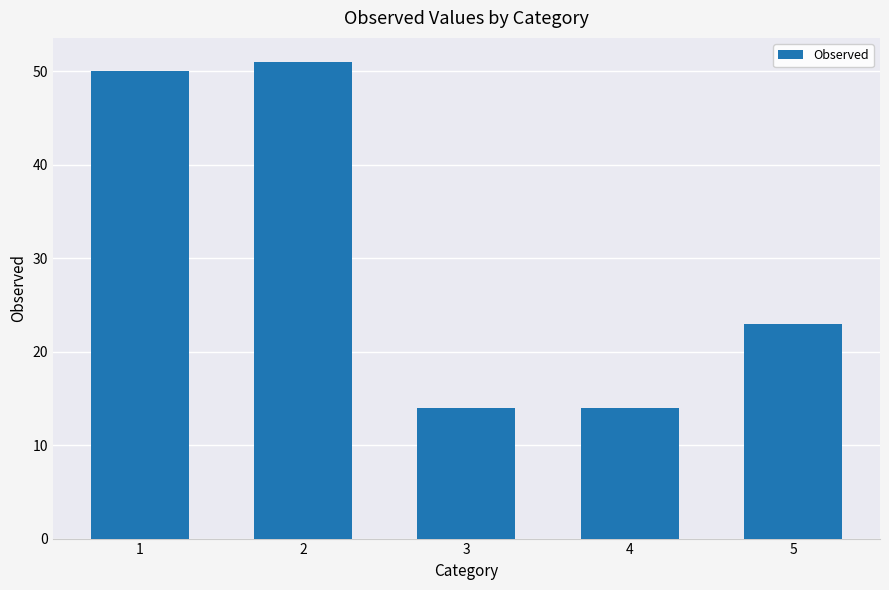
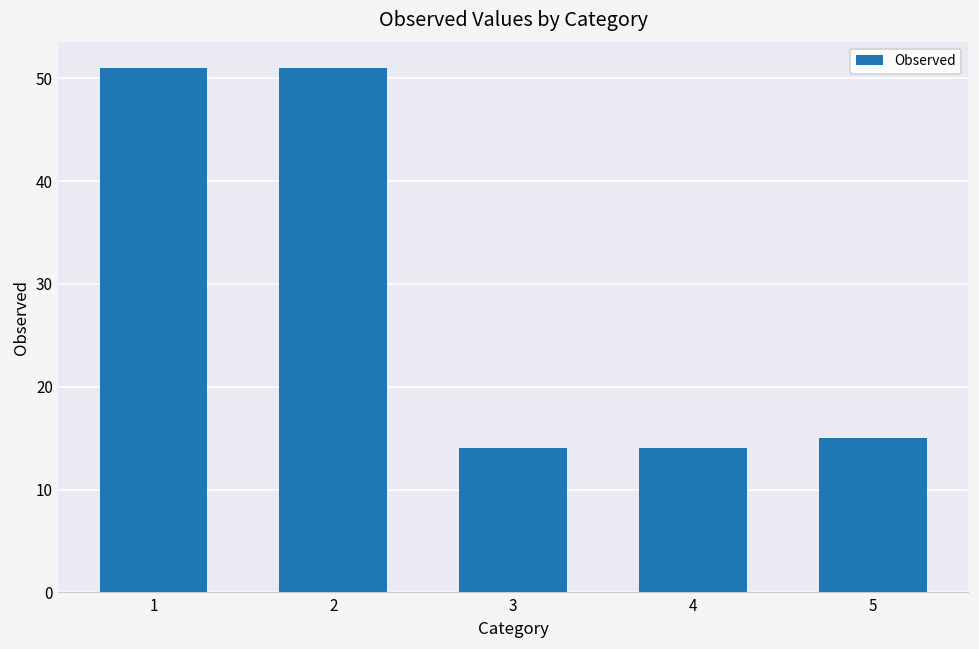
  {
-   "1": 50,
+   "1": 51,
    "2": 51,
    "3": 14,
    "4": 14,
-   "5": 23
+   "5": 15
  }
